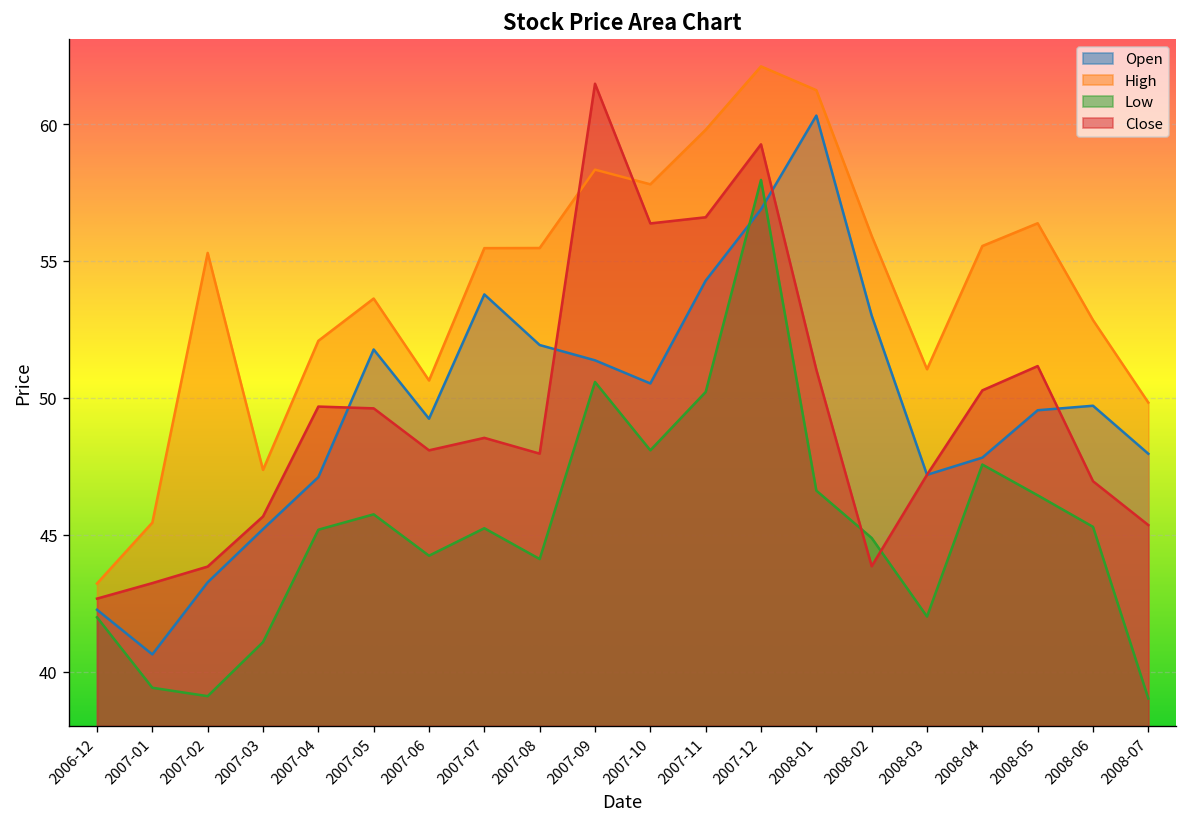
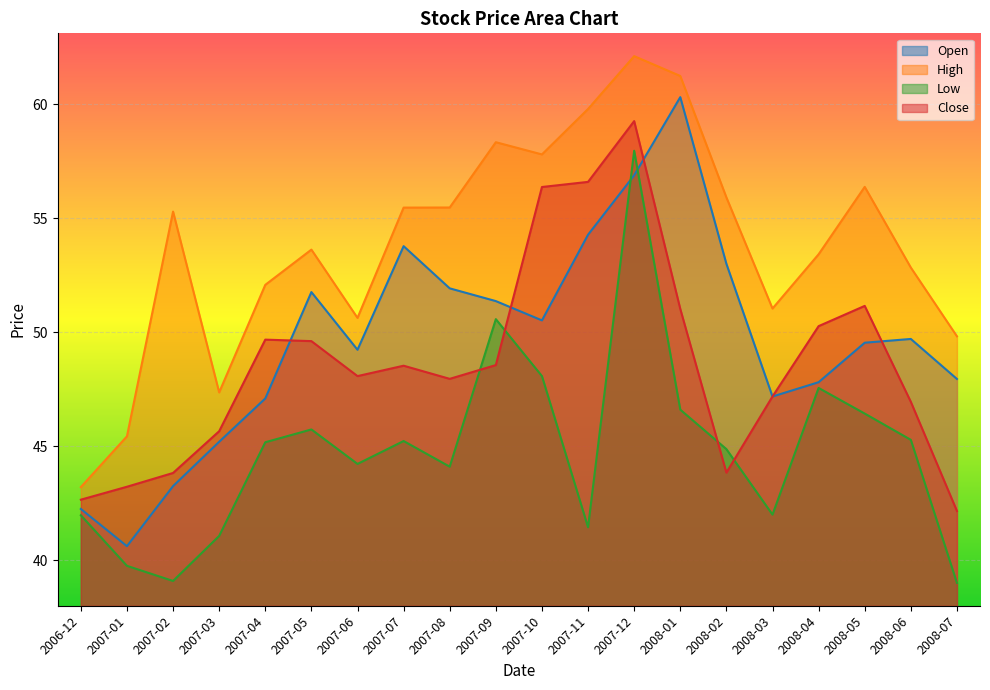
  {
    "Open": {
      "2006-12": 42.3,
      "2007-01": 40.6,
      "2007-02": 43.3,
      "2007-03": 45.2,
      "2007-04": 47.1,
      "2007-05": 51.8,
      "2007-06": 49.2,
      "2007-07": 53.8,
      "2007-08": 51.9,
      "2007-09": 51.4,
      "2007-10": 50.5,
      "2007-11": 54.3,
      "2007-12": 56.9,
      "2008-01": 60.3,
      "2008-02": 53.0,
      "2008-04": 47.8,
      "2008-05": 49.5,
      "2008-06": 49.7,
      "2008-07": 48.0
    },
    "High": {
      "2006-12": 43.2,
      "2007-01": 45.4,
      "2007-02": 55.3,
      "2007-03": 47.4,
      "2007-04": 52.1,
      "2007-05": 53.6,
      "2007-06": 50.6,
      "2007-07": 55.5,
      "2007-08": 55.5,
      "2007-09": 58.3,
      "2007-10": 57.8,
      "2007-11": 59.8,
      "2007-12": 62.1,
      "2008-01": 61.2,
      "2008-02": 55.9,
      "2008-03": 51.0,
-     "2008-04": 55.5,
+     "2008-04": 53.4,
      "2008-05": 56.4,
      "2008-06": 52.8,
      "2008-07": 49.8
    },
    "Low": {
      "2006-12": 42.0,
-     "2007-01": 39.4,
+     "2007-01": 39.8,
      "2007-02": 39.1,
      "2007-03": 41.1,
      "2007-04": 45.2,
      "2007-05": 45.7,
      "2007-06": 44.2,
      "2007-07": 45.2,
      "2007-08": 44.1,
      "2007-09": 50.6,
      "2007-10": 48.1,
-     "2007-11": 50.2,
+     "2007-11": 41.5,
      "2007-12": 58.0,
      "2008-01": 46.6,
      "2008-02": 44.9,
      "2008-03": 42.0,
      "2008-04": 47.6,
      "2008-05": 46.4,
      "2008-06": 45.3,
      "2008-07": 39.0
    },
    "Close": {
      "2006-12": 42.7,
      "2007-01": 43.2,
      "2007-02": 43.8,
      "2007-03": 45.7,
      "2007-04": 49.7,
      "2007-05": 49.6,
      "2007-06": 48.1,
      "2007-07": 48.5,
      "2007-08": 48.0,
-     "2007-09": 61.5,
+     "2007-09": 48.6,
      "2007-10": 56.4,
      "2007-11": 56.6,
      "2007-12": 59.3,
      "2008-01": 51.0,
      "2008-02": 43.8,
      "2008-04": 50.3,
      "2008-05": 51.2,
      "2008-06": 47.0,
-     "2008-07": 45.4
+     "2008-07": 42.2
    }
  }
